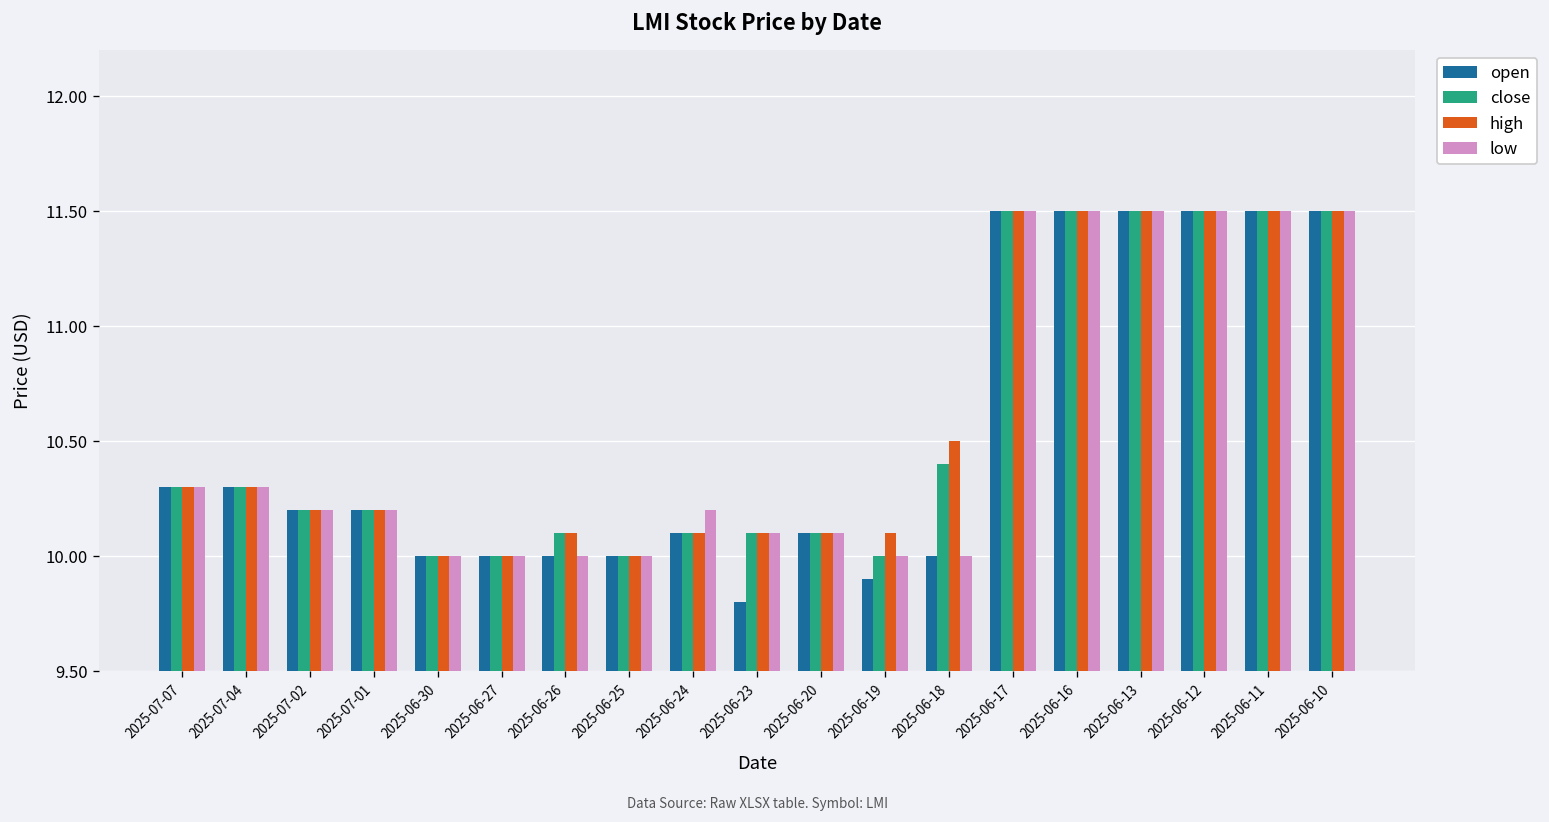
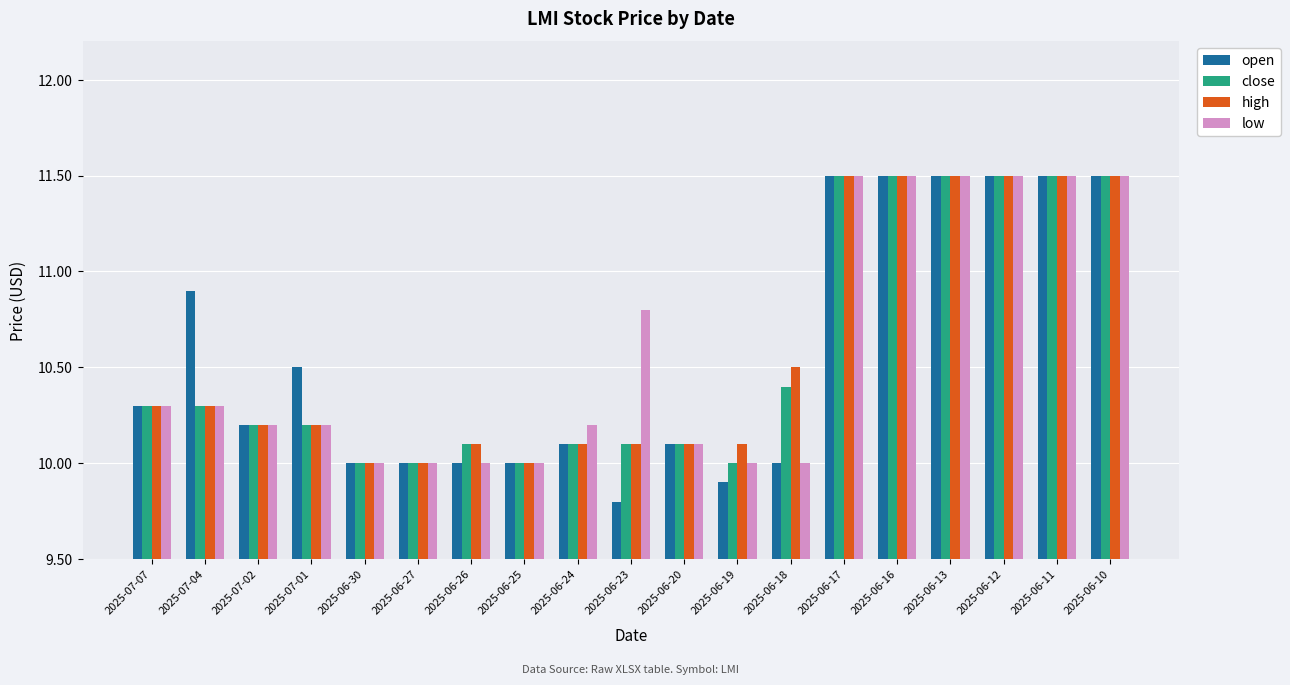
  {
    "open": {
      "2025-07-07": 10.3,
-     "2025-07-04": 10.3,
+     "2025-07-04": 10.9,
      "2025-07-02": 10.2,
-     "2025-07-01": 10.2,
+     "2025-07-01": 10.5,
      "2025-06-30": 10.0,
      "2025-06-27": 10.0,
      "2025-06-26": 10.0,
      "2025-06-25": 10.0,
      "2025-06-24": 10.1,
      "2025-06-23": 9.8,
      "2025-06-20": 10.1,
      "2025-06-19": 9.9,
      "2025-06-18": 10.0,
      "2025-06-17": 11.5,
      "2025-06-16": 11.5,
      "2025-06-13": 11.5,
      "2025-06-12": 11.5,
      "2025-06-11": 11.5,
      "2025-06-10": 11.5
    },
    "close": {
      "2025-07-07": 10.3,
      "2025-07-04": 10.3,
      "2025-07-02": 10.2,
      "2025-07-01": 10.2,
      "2025-06-30": 10.0,
      "2025-06-27": 10.0,
      "2025-06-26": 10.1,
      "2025-06-25": 10.0,
      "2025-06-24": 10.1,
      "2025-06-23": 10.1,
      "2025-06-20": 10.1,
      "2025-06-19": 10.0,
      "2025-06-18": 10.4,
      "2025-06-17": 11.5,
      "2025-06-16": 11.5,
      "2025-06-13": 11.5,
      "2025-06-12": 11.5,
      "2025-06-11": 11.5,
      "2025-06-10": 11.5
    },
    "high": {
      "2025-07-07": 10.3,
      "2025-07-04": 10.3,
      "2025-07-02": 10.2,
      "2025-07-01": 10.2,
      "2025-06-30": 10.0,
      "2025-06-27": 10.0,
      "2025-06-26": 10.1,
      "2025-06-25": 10.0,
      "2025-06-24": 10.1,
      "2025-06-23": 10.1,
      "2025-06-20": 10.1,
      "2025-06-19": 10.1,
      "2025-06-18": 10.5,
      "2025-06-17": 11.5,
      "2025-06-16": 11.5,
      "2025-06-13": 11.5,
      "2025-06-12": 11.5,
      "2025-06-11": 11.5,
      "2025-06-10": 11.5
    },
    "low": {
      "2025-07-07": 10.3,
      "2025-07-04": 10.3,
      "2025-07-02": 10.2,
      "2025-07-01": 10.2,
      "2025-06-30": 10.0,
      "2025-06-27": 10.0,
      "2025-06-26": 10.0,
      "2025-06-25": 10.0,
      "2025-06-24": 10.2,
-     "2025-06-23": 10.1,
+     "2025-06-23": 10.8,
      "2025-06-20": 10.1,
      "2025-06-19": 10.0,
      "2025-06-18": 10.0,
      "2025-06-17": 11.5,
      "2025-06-16": 11.5,
      "2025-06-13": 11.5,
      "2025-06-12": 11.5,
      "2025-06-11": 11.5,
      "2025-06-10": 11.5
    }
  }
